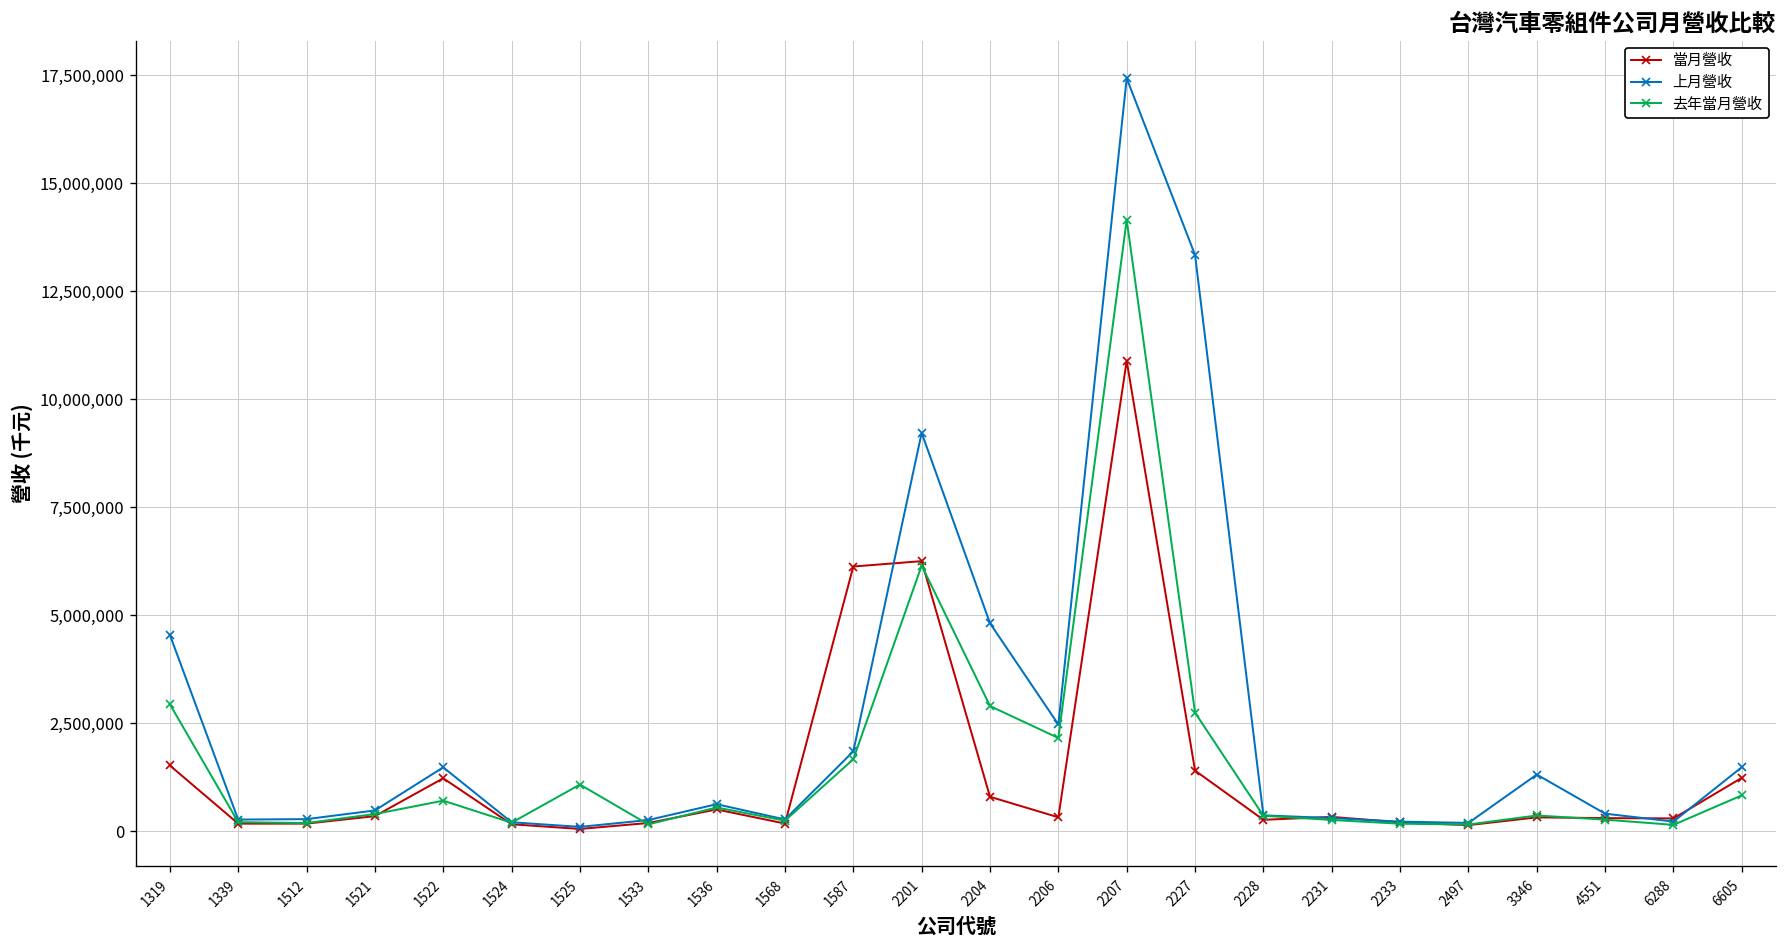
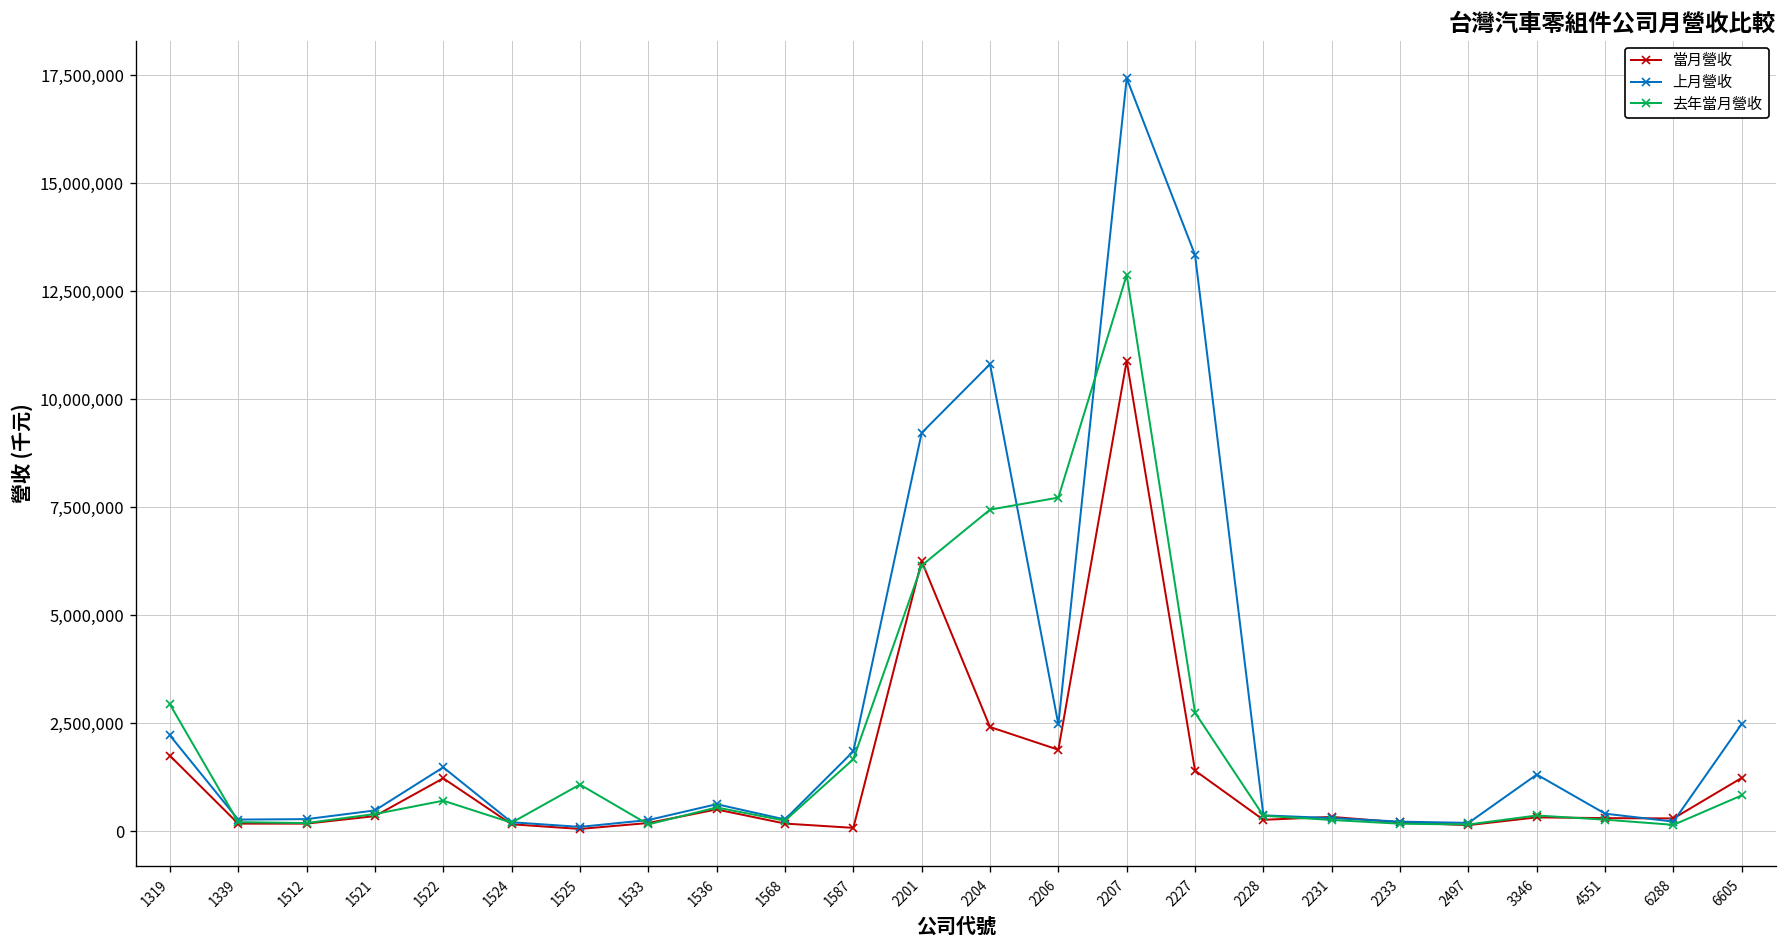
  {
    "當月營收": {
-     "1319": "1,500,000",
+     "1319": "1,800,000",
      "1522": "1,200,000",
-     "1587": "6,100,000",
+     "1587": "100,000",
      "2201": "6,300,000",
-     "2204": "800,000",
-     "2206": "300,000",
+     "2204": "2,400,000",
+     "2206": "1,900,000",
      "2207": "10,900,000",
      "2227": "1,400,000",
      "2228": "300,000",
      "6288": "300,000",
      "6605": "1,200,000"
    },
    "上月營收": {
-     "1319": "4,600,000",
+     "1319": "2,200,000",
      "1512": "300,000",
      "1521": "500,000",
      "1522": "1,500,000",
      "1536": "600,000",
      "1587": "1,900,000",
      "2201": "9,200,000",
-     "2204": "4,800,000",
+     "2204": "10,800,000",
      "2206": "2,500,000",
      "2207": "17,400,000",
      "2227": "13,300,000",
      "3346": "1,300,000",
      "4551": "400,000",
      "6288": "200,000",
-     "6605": "1,500,000"
+     "6605": "2,500,000"
    },
    "去年當月營收": {
      "1319": "2,900,000",
      "1522": "700,000",
      "1525": "1,100,000",
      "1587": "1,700,000",
      "2201": "6,200,000",
-     "2204": "2,900,000",
-     "2206": "2,200,000",
-     "2207": "14,200,000",
+     "2204": "7,400,000",
+     "2206": "7,700,000",
+     "2207": "12,900,000",
      "2227": "2,700,000",
      "6288": "200,000",
      "6605": "800,000"
    }
  }
